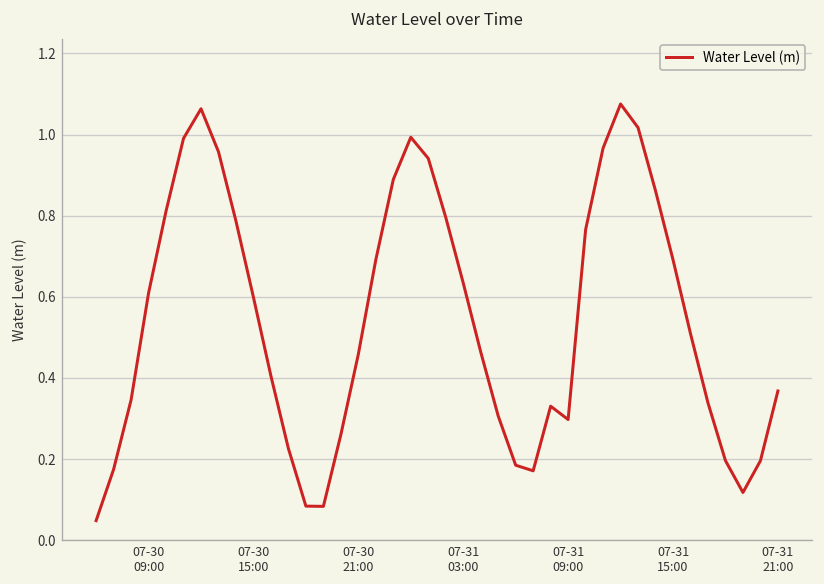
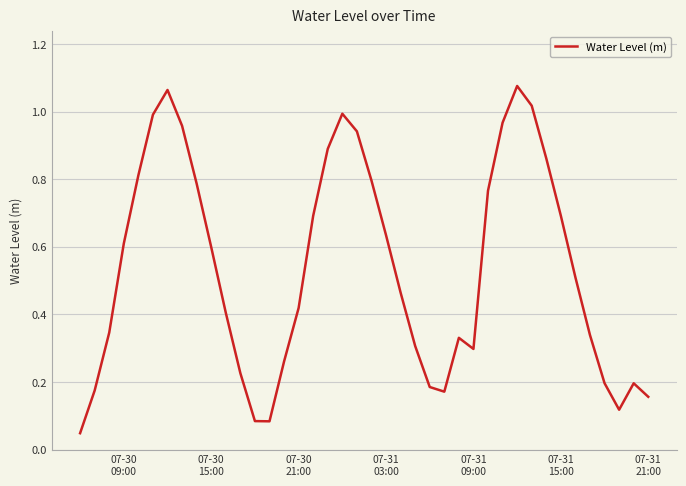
  {
    "07-30 09:00": 0.61,
    "07-30 15:00": 0.60,
-   "07-30 21:00": 0.46,
+   "07-30 21:00": 0.42,
    "07-31 03:00": 0.63,
    "07-31 09:00": 0.30,
    "07-31 15:00": 0.69,
-   "07-31 21:00": 0.37
+   "07-31 21:00": 0.16
  }
